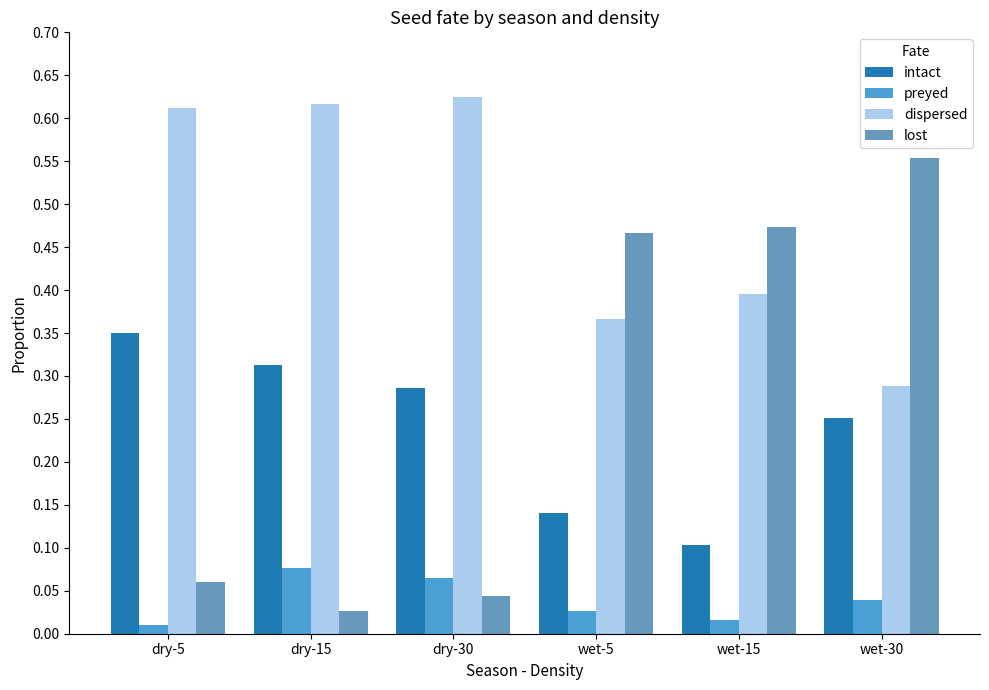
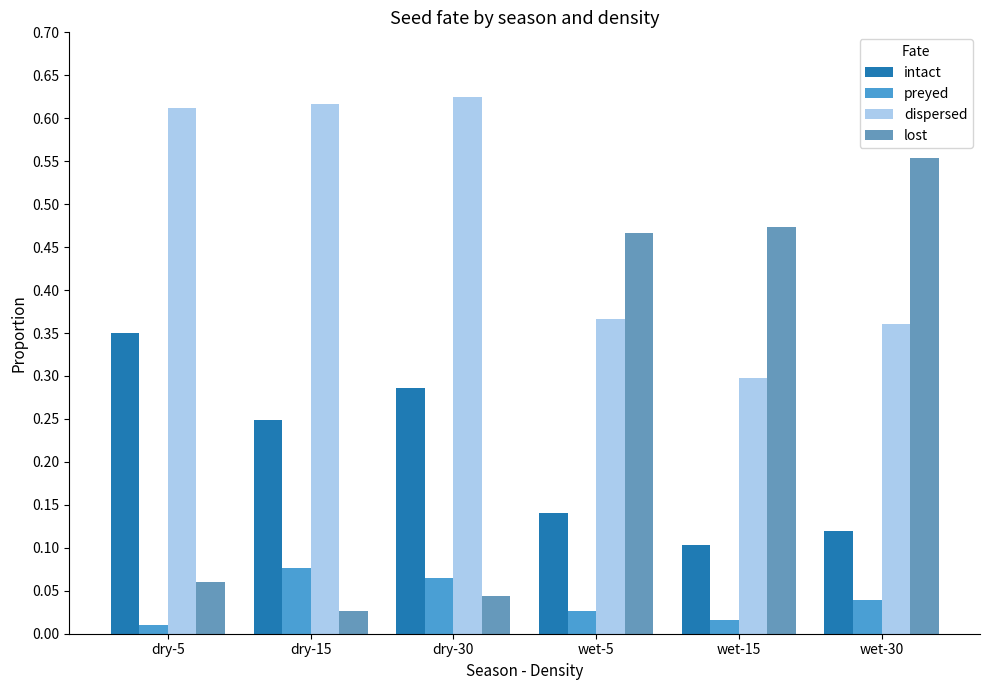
  {
    "intact": {
      "dry-5": 0.35,
-     "dry-15": 0.31,
+     "dry-15": 0.25,
      "dry-30": 0.29,
      "wet-5": 0.14,
      "wet-15": 0.10,
-     "wet-30": 0.25
+     "wet-30": 0.12
    },
    "dispersed": {
      "dry-5": 0.61,
      "dry-15": 0.62,
      "dry-30": 0.63,
      "wet-5": 0.37,
-     "wet-15": 0.40,
-     "wet-30": 0.29
+     "wet-15": 0.30,
+     "wet-30": 0.36
    }
  }
